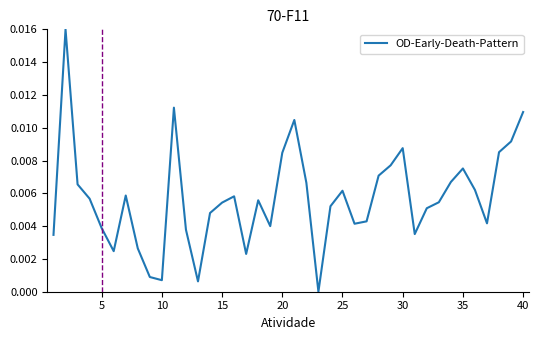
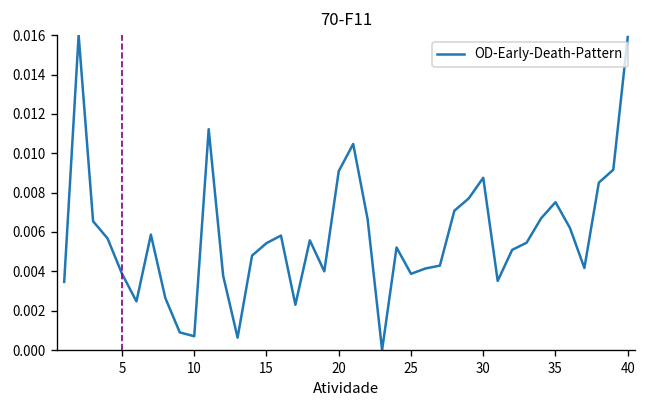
  {
    "5": 0.0039,
    "10": 0.0007,
    "15": 0.0054,
-   "20": 0.0085,
-   "25": 0.0062,
+   "20": 0.0091,
+   "25": 0.0039,
    "30": 0.0088,
    "35": 0.0075,
-   "40": 0.0110
+   "40": 0.0159
  }
